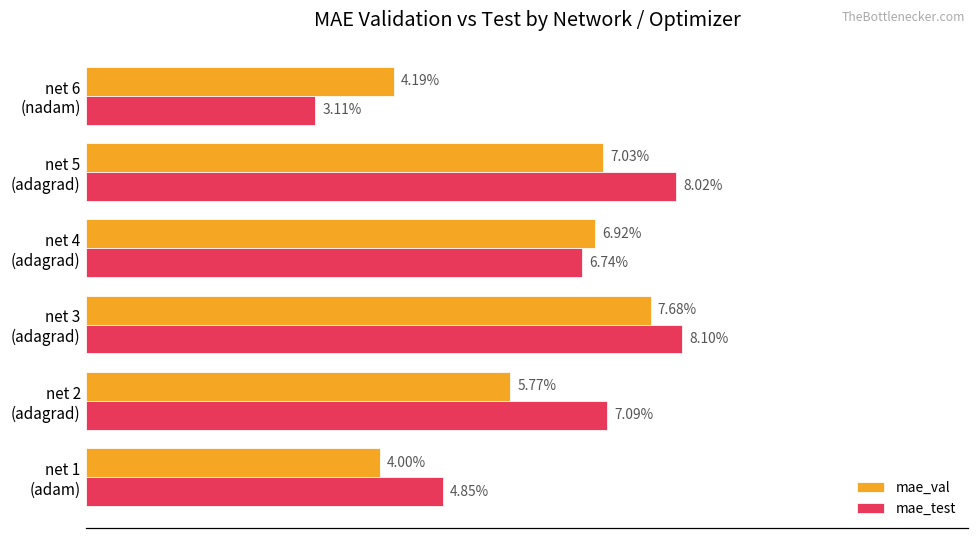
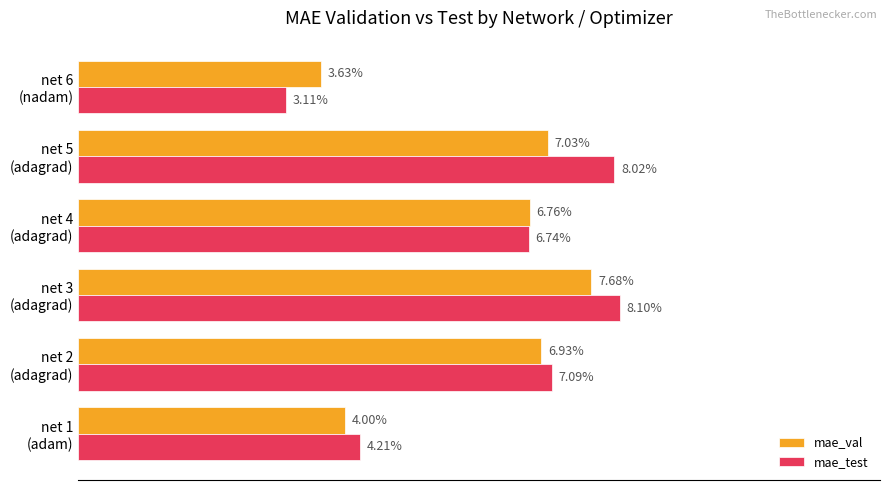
  {
    "mae_val": {
-     "net 6 (nadam)": "4.19%",
+     "net 6 (nadam)": "3.63%",
      "net 5 (adagrad)": "7.03%",
-     "net 4 (adagrad)": "6.92%",
+     "net 4 (adagrad)": "6.76%",
      "net 3 (adagrad)": "7.68%",
-     "net 2 (adagrad)": "5.77%",
+     "net 2 (adagrad)": "6.93%",
      "net 1 (adam)": "4.00%"
    },
    "mae_test": {
      "net 6 (nadam)": "3.11%",
      "net 5 (adagrad)": "8.02%",
      "net 4 (adagrad)": "6.74%",
      "net 3 (adagrad)": "8.10%",
      "net 2 (adagrad)": "7.09%",
-     "net 1 (adam)": "4.85%"
+     "net 1 (adam)": "4.21%"
    }
  }
